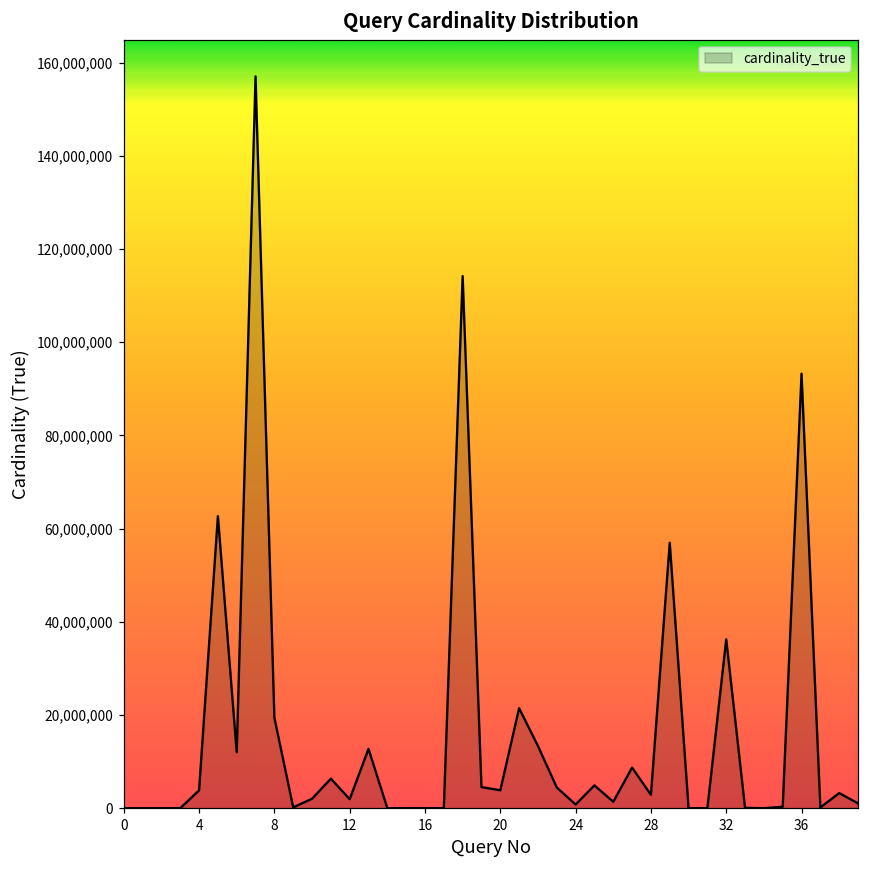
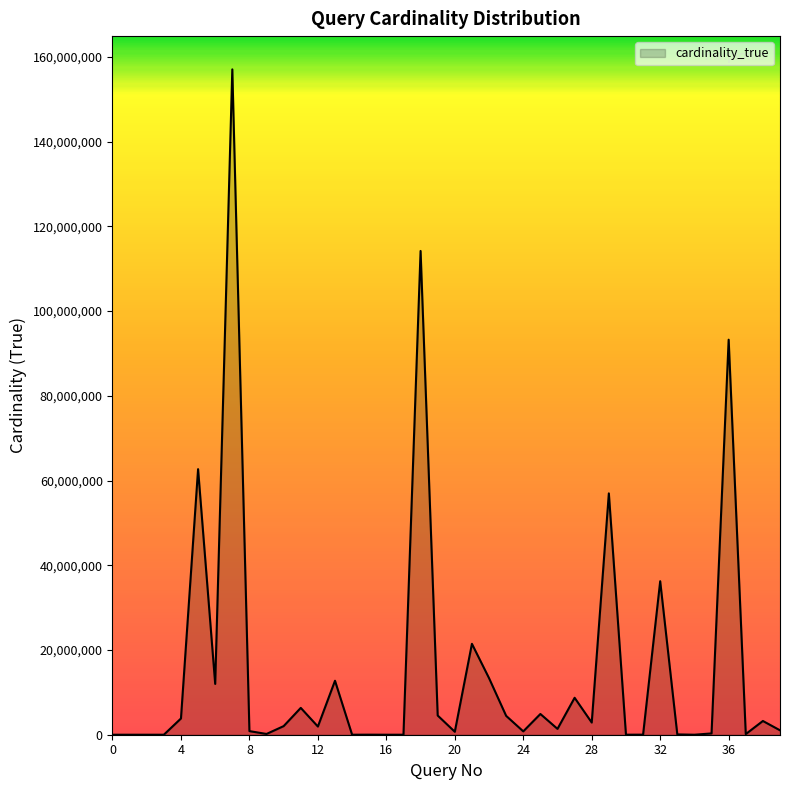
  {
    "0": "0",
    "4": "4,000,000",
-   "8": "19,000,000",
+   "8": "1,000,000",
    "12": "2,000,000",
    "16": "0",
-   "20": "4,000,000",
+   "20": "1,000,000",
    "24": "1,000,000",
    "28": "3,000,000",
    "32": "36,000,000",
    "36": "93,000,000"
  }
